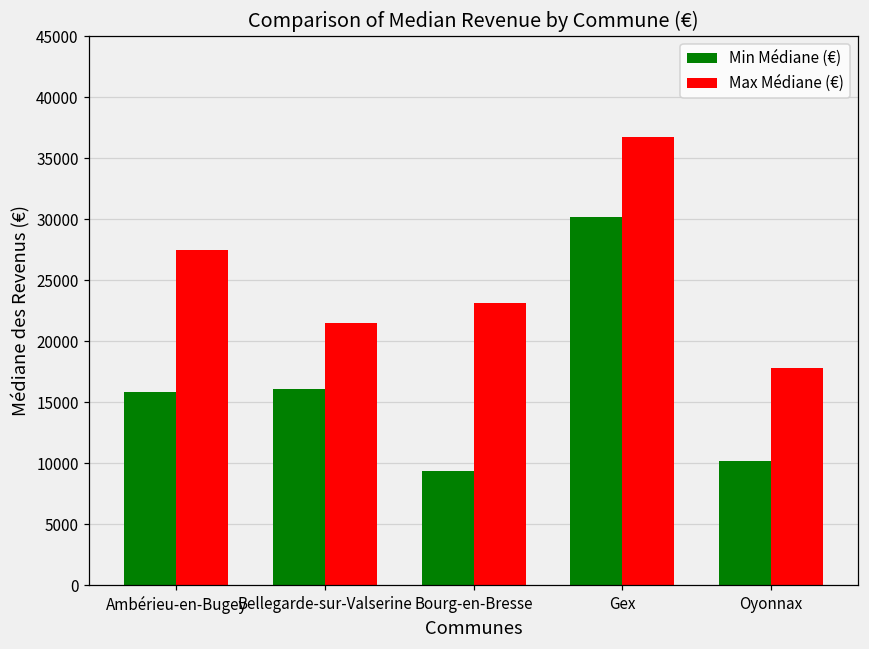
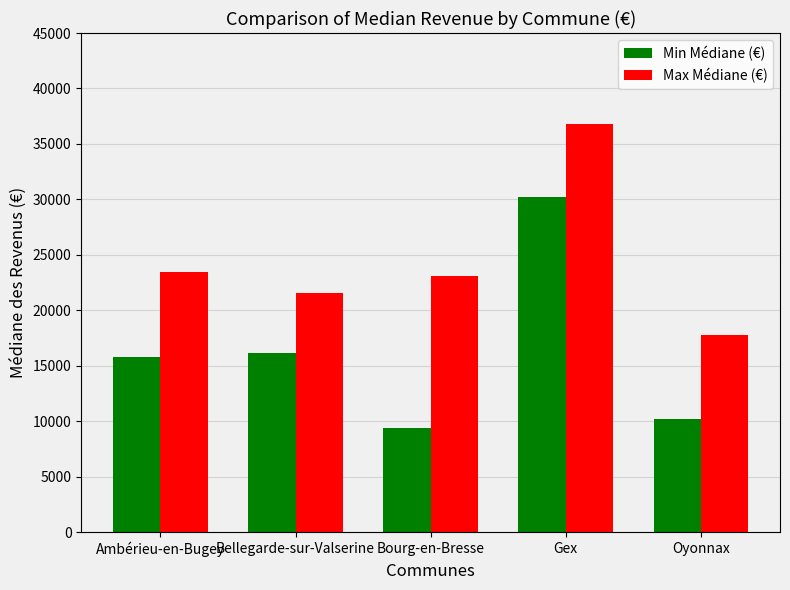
  {
    "Min Médiane (€)": {
      "Ambérieu-en-Bugey": 15800,
      "Bellegarde-sur-Valserine": 16100,
      "Bourg-en-Bresse": 9400,
      "Gex": 30200,
      "Oyonnax": 10200
    },
    "Max Médiane (€)": {
-     "Ambérieu-en-Bugey": 27500,
+     "Ambérieu-en-Bugey": 23500,
      "Bellegarde-sur-Valserine": 21500,
      "Bourg-en-Bresse": 23100,
      "Gex": 36800,
      "Oyonnax": 17800
    }
  }
